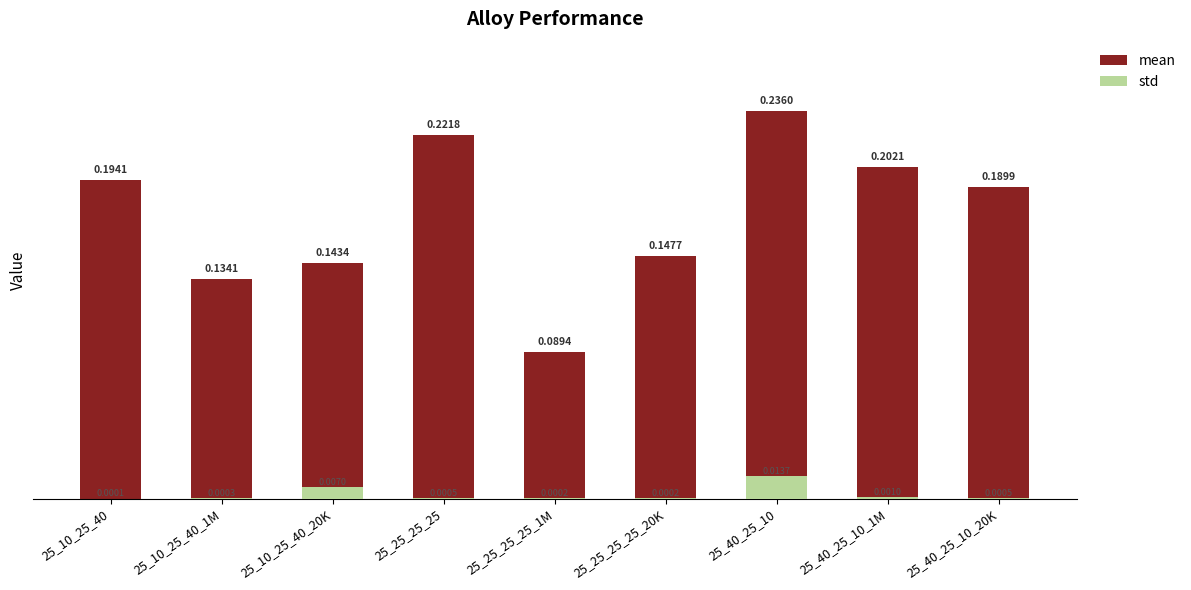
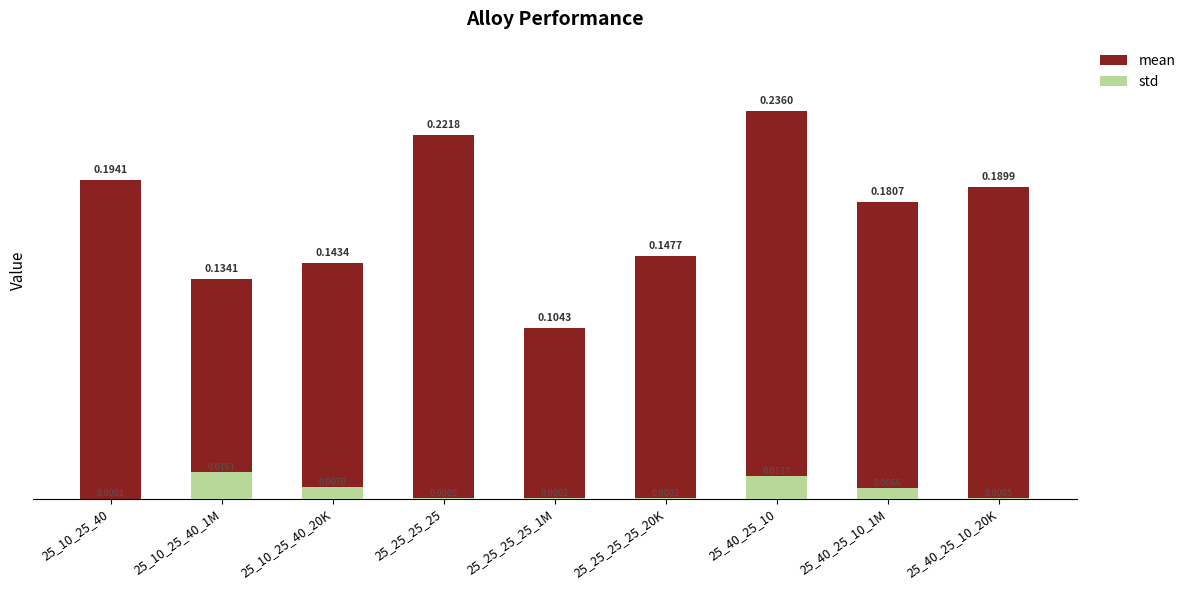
  {
    "mean": {
      "25_10_25_40": 0.1941,
      "25_10_25_40_1M": 0.1341,
      "25_10_25_40_20K": 0.1434,
      "25_25_25_25": 0.2218,
-     "25_25_25_25_1M": 0.0894,
+     "25_25_25_25_1M": 0.1043,
      "25_25_25_25_20K": 0.1477,
      "25_40_25_10": 0.2360,
-     "25_40_25_10_1M": 0.2021,
+     "25_40_25_10_1M": 0.1807,
      "25_40_25_10_20K": 0.1899
    },
    "std": {
      "25_10_25_40": 0.0001,
-     "25_10_25_40_1M": 0.0003,
+     "25_10_25_40_1M": 0.0161,
      "25_25_25_25": 0.0005,
      "25_25_25_25_1M": 0.0002,
      "25_25_25_25_20K": 0.0002,
-     "25_40_25_10_1M": 0.0010,
+     "25_40_25_10_1M": 0.0066,
      "25_40_25_10_20K": 0.0005
    }
  }
